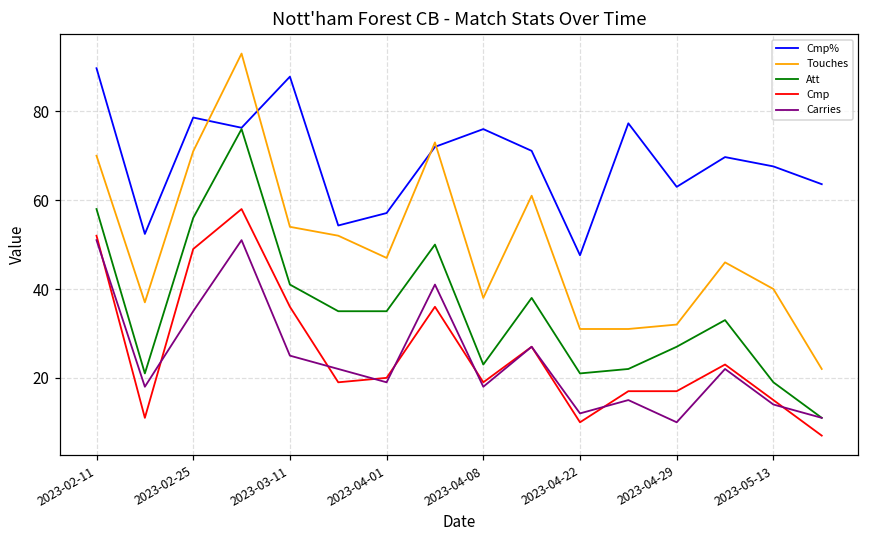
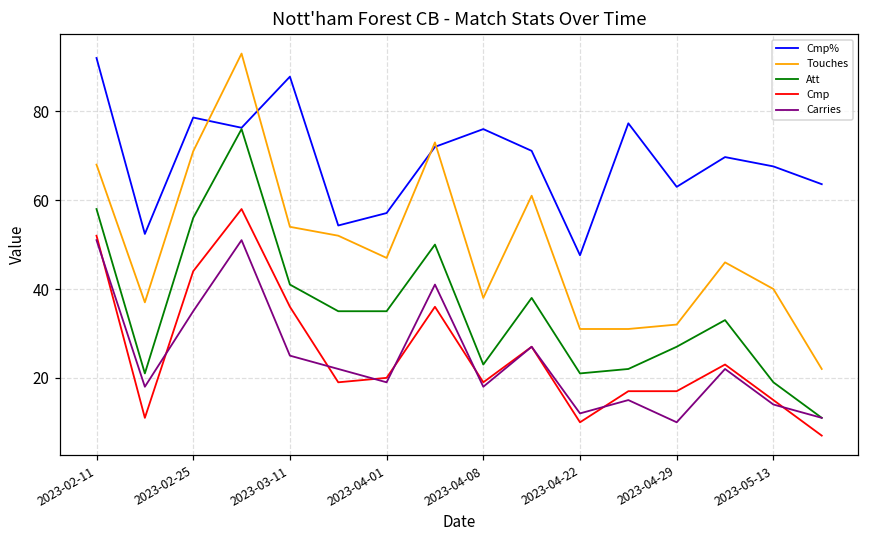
  {
    "Cmp%": {
-     "2023-02-11": 90,
+     "2023-02-11": 92,
      "2023-02-25": 79,
      "2023-03-11": 88,
      "2023-04-01": 57,
      "2023-04-08": 76,
      "2023-04-22": 48,
      "2023-04-29": 63,
      "2023-05-13": 68
    },
    "Touches": {
-     "2023-02-11": 70,
+     "2023-02-11": 68,
      "2023-02-25": 71,
      "2023-03-11": 54,
      "2023-04-01": 47,
      "2023-04-08": 38,
      "2023-04-22": 31,
      "2023-04-29": 32,
      "2023-05-13": 40
    },
    "Att": {
      "2023-02-11": 58,
      "2023-02-25": 56,
      "2023-03-11": 41,
      "2023-04-01": 35,
      "2023-04-08": 23,
      "2023-04-22": 21,
      "2023-04-29": 27,
      "2023-05-13": 19
    },
    "Cmp": {
      "2023-02-11": 52,
-     "2023-02-25": 49,
+     "2023-02-25": 44,
      "2023-03-11": 36,
      "2023-04-01": 20,
      "2023-04-08": 19,
      "2023-04-22": 10,
      "2023-04-29": 17,
      "2023-05-13": 15
    },
    "Carries": {
      "2023-02-11": 51,
      "2023-02-25": 35,
      "2023-03-11": 25,
      "2023-04-01": 19,
      "2023-04-08": 18,
      "2023-04-22": 12,
      "2023-04-29": 10,
      "2023-05-13": 14
    }
  }
